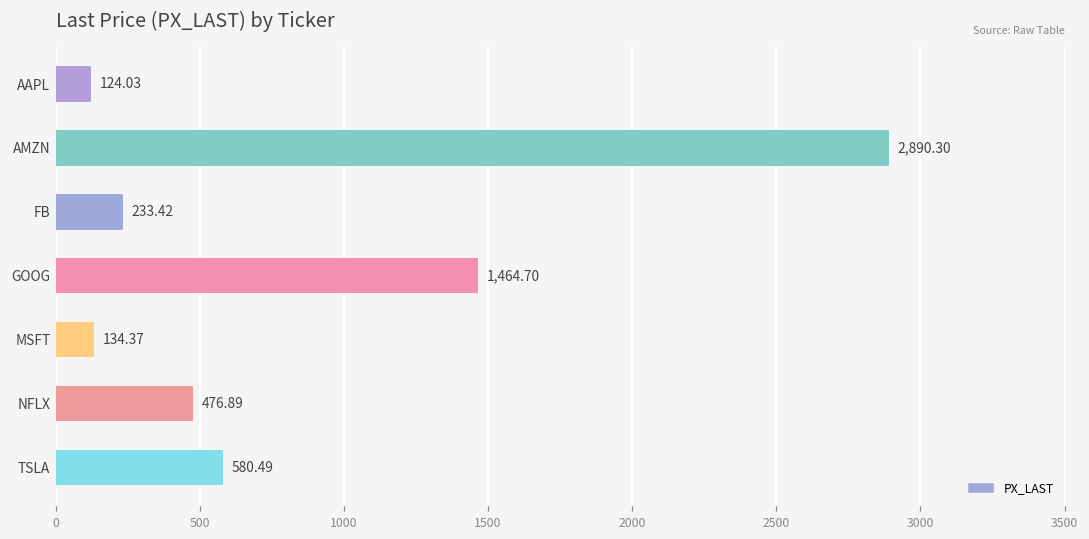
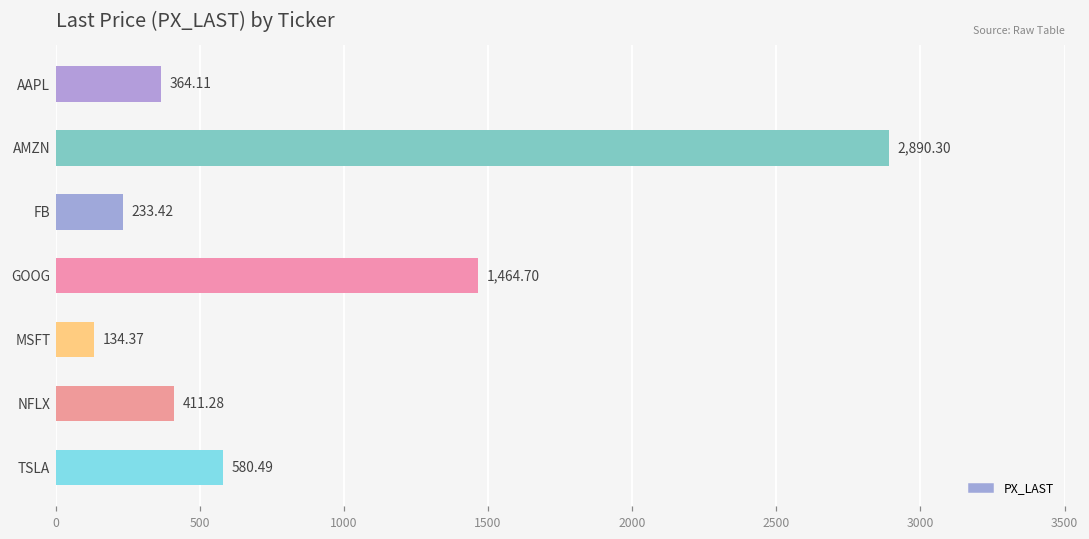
  {
-   "AAPL": "124.03",
+   "AAPL": "364.11",
    "AMZN": "2,890.30",
    "FB": "233.42",
    "GOOG": "1,464.70",
    "MSFT": "134.37",
-   "NFLX": "476.89",
+   "NFLX": "411.28",
    "TSLA": "580.49"
  }
